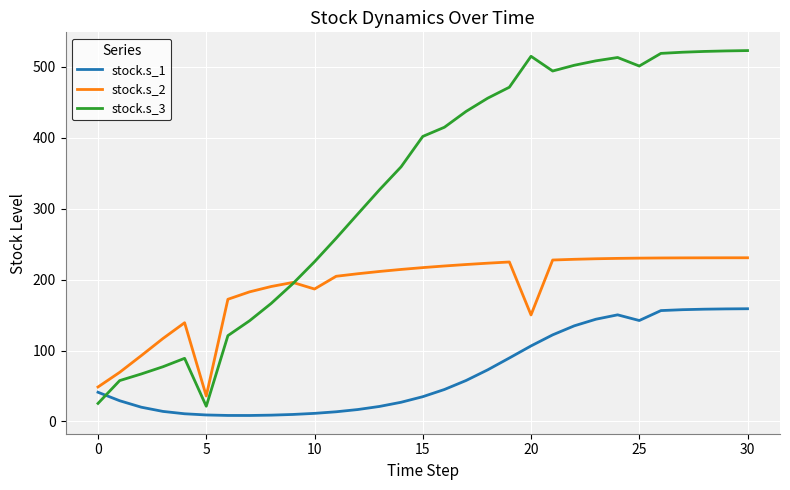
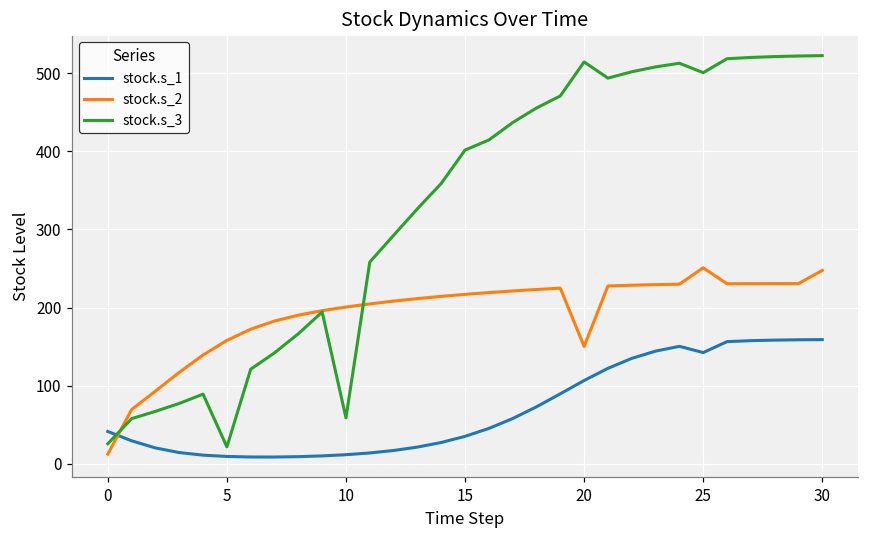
  {
    "stock.s_1": {
      "0": 40,
      "5": 10,
      "10": 10,
      "15": 30,
      "20": 110,
      "25": 140,
      "30": 160
    },
    "stock.s_2": {
-     "0": 50,
-     "5": 40,
-     "10": 190,
+     "0": 10,
+     "5": 160,
+     "10": 200,
      "15": 220,
      "20": 150,
-     "25": 230,
-     "30": 230
+     "25": 250,
+     "30": 250
    },
    "stock.s_3": {
      "0": 30,
      "5": 20,
-     "10": 230,
+     "10": 60,
      "15": 400,
      "20": 510,
      "25": 500,
      "30": 520
    }
  }
